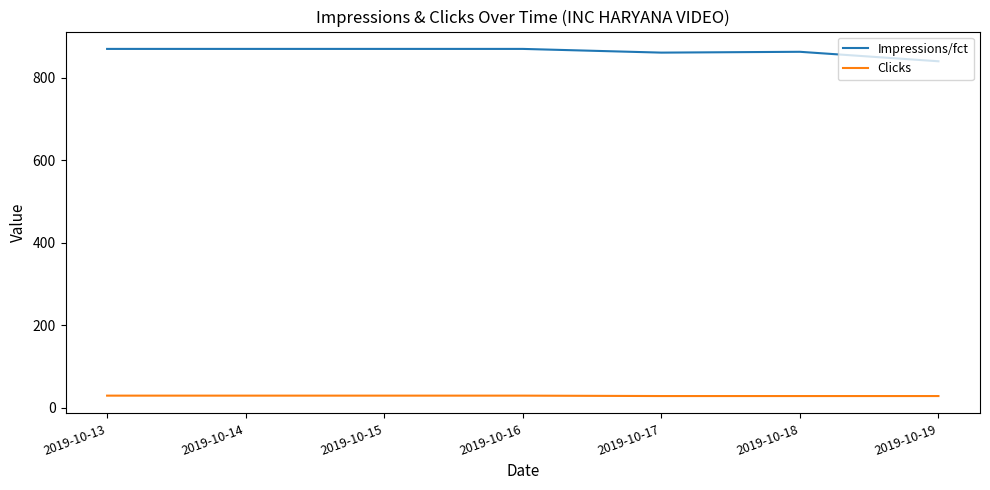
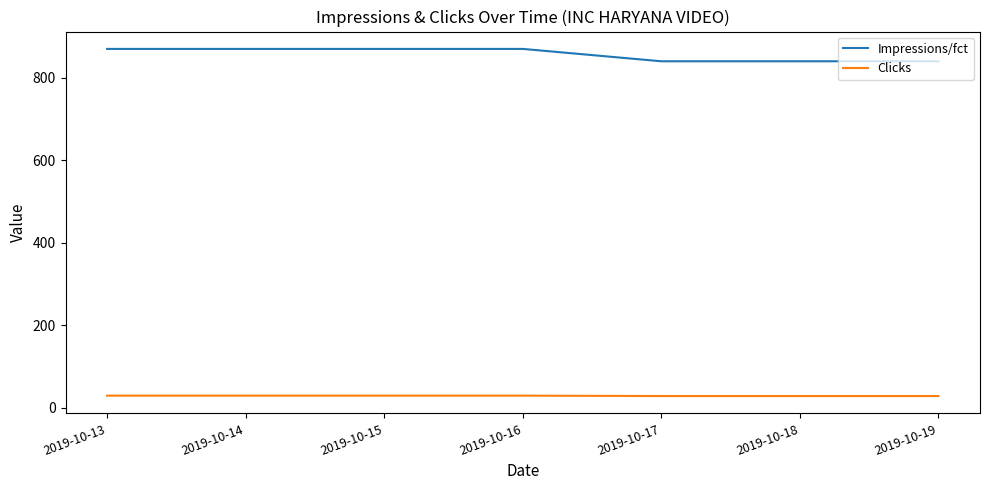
  {
    "Impressions/fct": {
      "2019-10-13": 870,
      "2019-10-14": 870,
      "2019-10-15": 870,
      "2019-10-16": 870,
-     "2019-10-17": 860,
-     "2019-10-18": 860
+     "2019-10-17": 840,
+     "2019-10-18": 840
    },
    "Clicks": {
      "2019-10-13": 30,
      "2019-10-14": 30,
      "2019-10-15": 30,
      "2019-10-16": 30,
      "2019-10-17": 30,
      "2019-10-18": 30,
      "2019-10-19": 30
    }
  }
